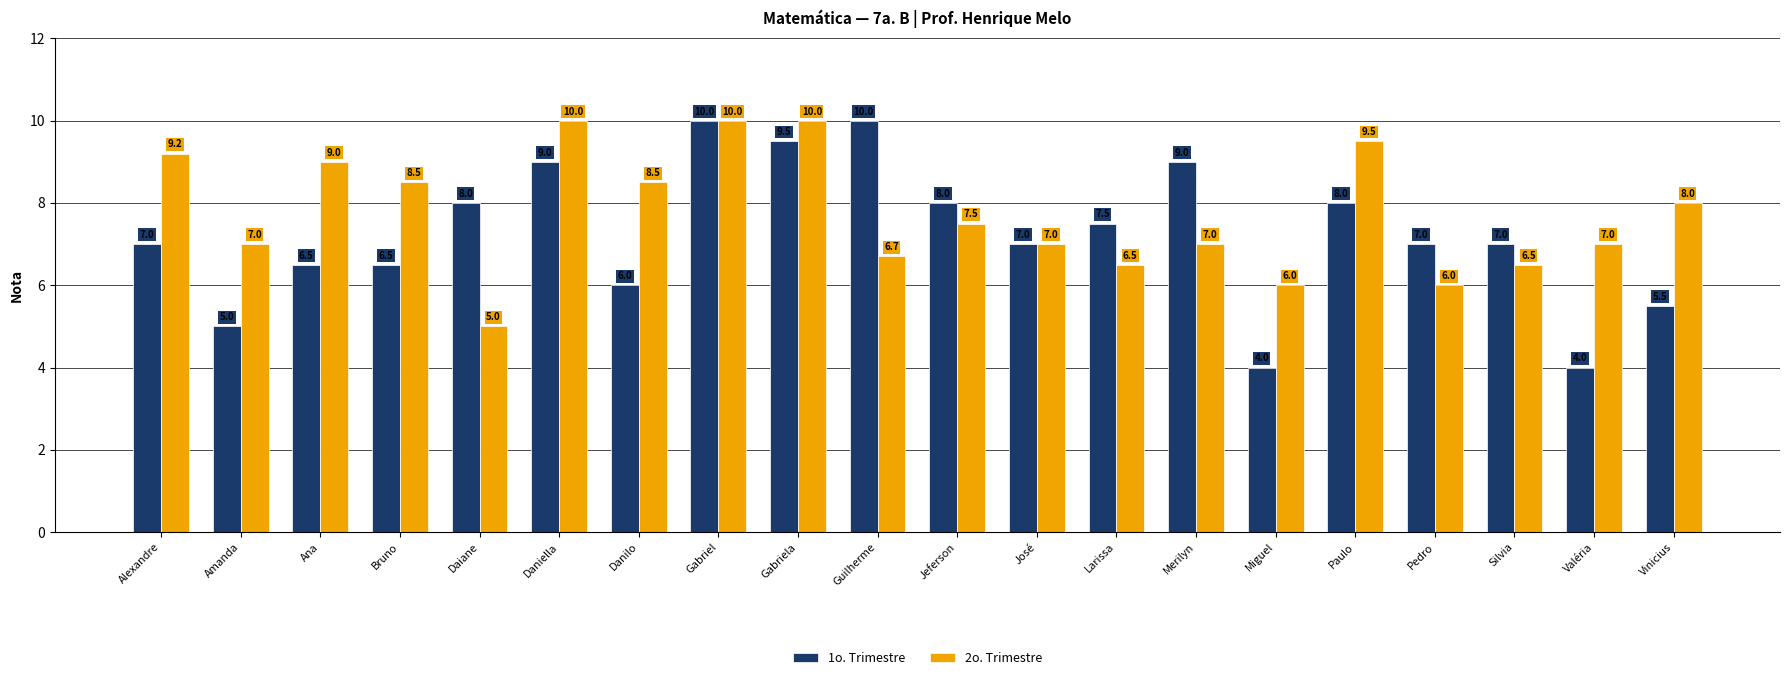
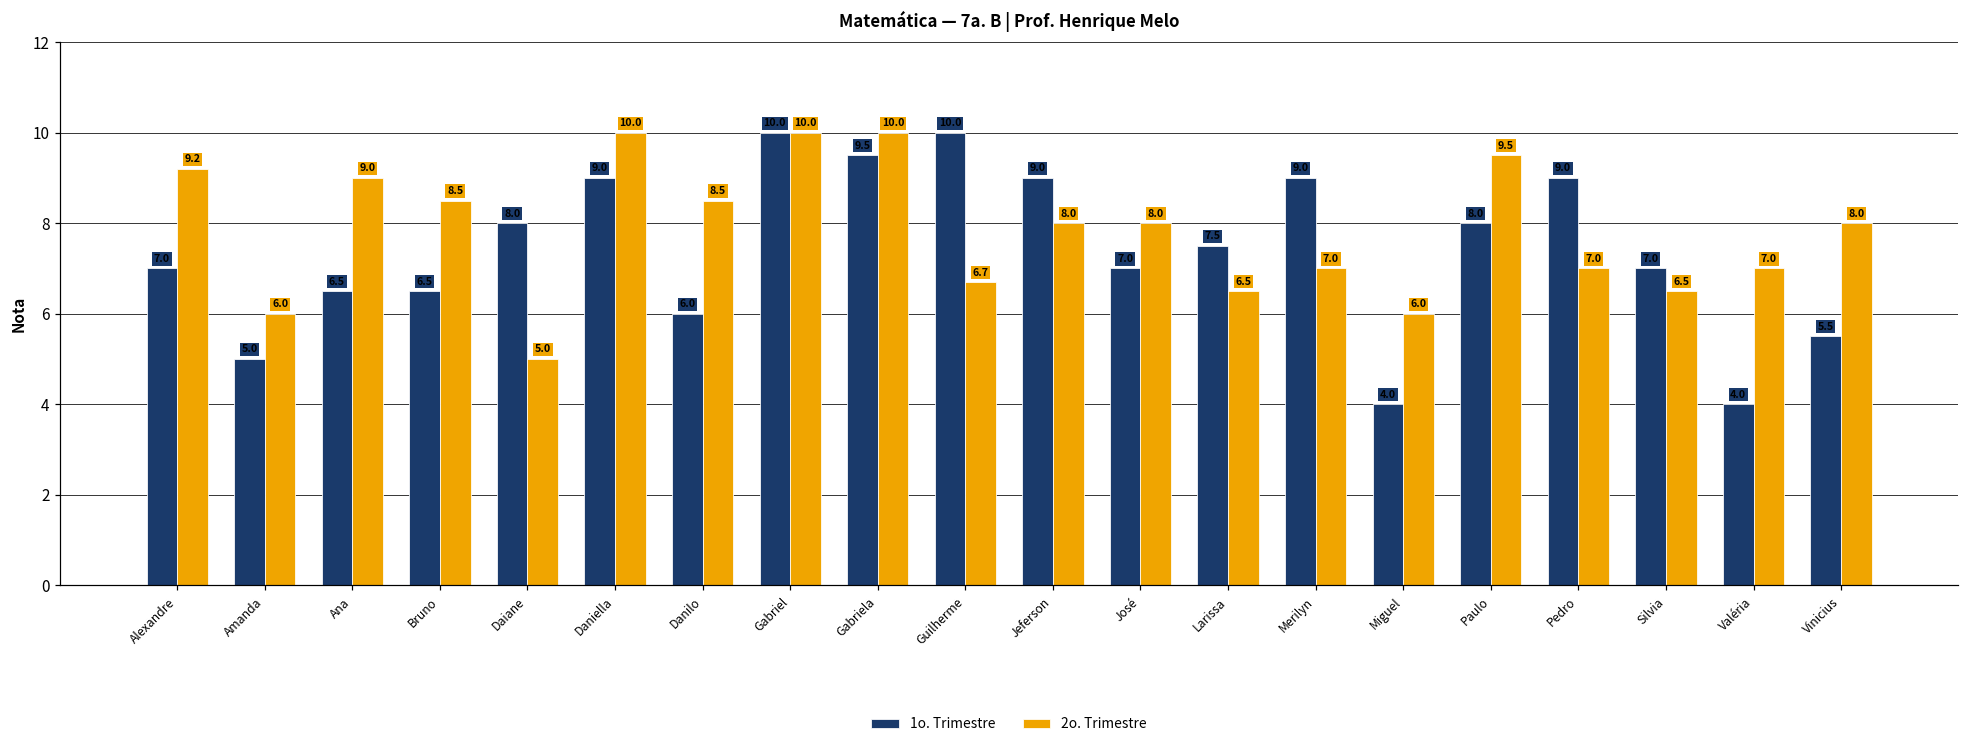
  {
    "1o. Trimestre": {
-     "Jeferson": 8.0,
-     "Pedro": 7.0
+     "Jeferson": 9.0,
+     "Pedro": 9.0
    },
    "2o. Trimestre": {
-     "Amanda": 7.0,
-     "Jeferson": 7.5,
-     "José": 7.0,
-     "Pedro": 6.0
+     "Amanda": 6.0,
+     "Jeferson": 8.0,
+     "José": 8.0,
+     "Pedro": 7.0
    }
  }
